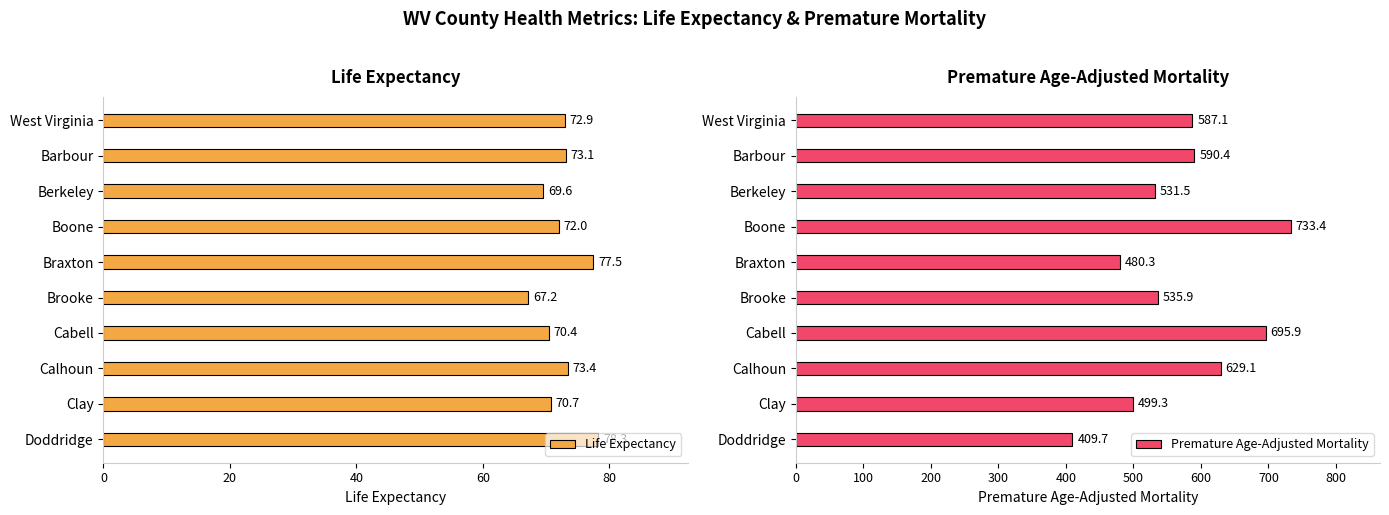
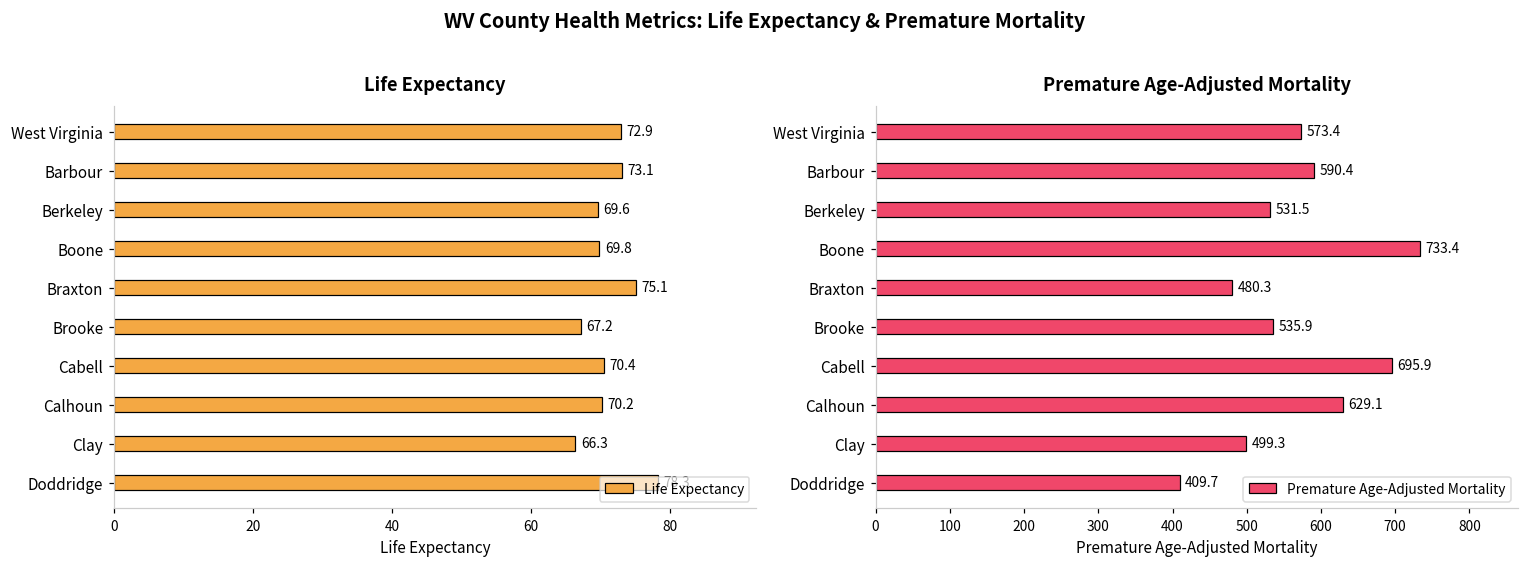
  {
    "Life Expectancy": {
      "West Virginia": 72.9,
      "Barbour": 73.1,
      "Berkeley": 69.6,
-     "Boone": 72.0,
-     "Braxton": 77.5,
+     "Boone": 69.8,
+     "Braxton": 75.1,
      "Brooke": 67.2,
      "Cabell": 70.4,
-     "Calhoun": 73.4,
-     "Clay": 70.7
+     "Calhoun": 70.2,
+     "Clay": 66.3
    },
    "Premature Age-Adjusted Mortality": {
-     "West Virginia": 587.1,
+     "West Virginia": 573.4,
      "Barbour": 590.4,
      "Berkeley": 531.5,
      "Boone": 733.4,
      "Braxton": 480.3,
      "Brooke": 535.9,
      "Cabell": 695.9,
      "Calhoun": 629.1,
      "Clay": 499.3,
      "Doddridge": 409.7
    }
  }
